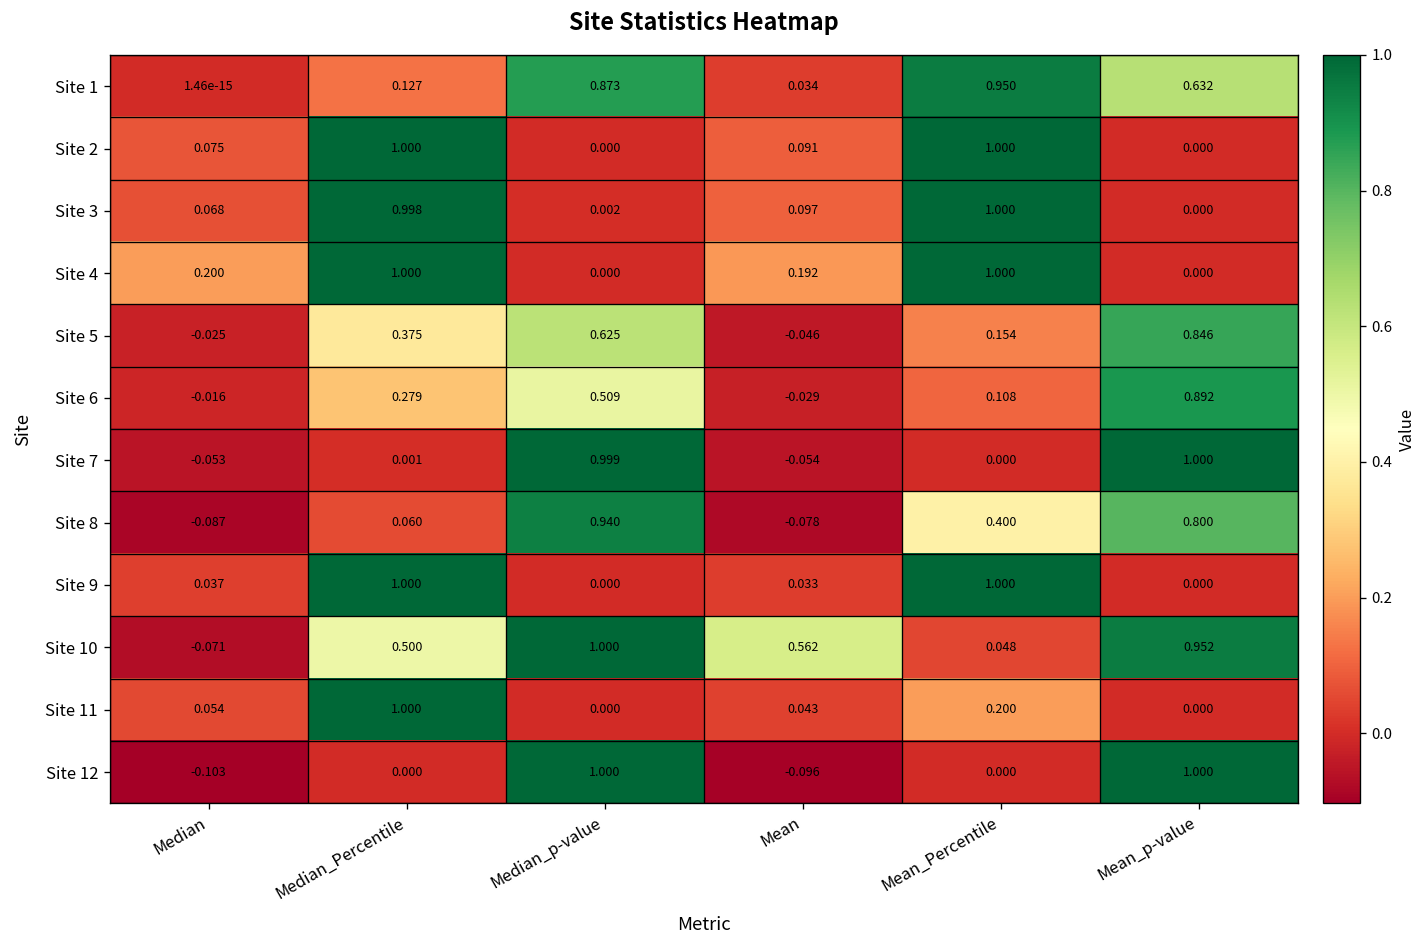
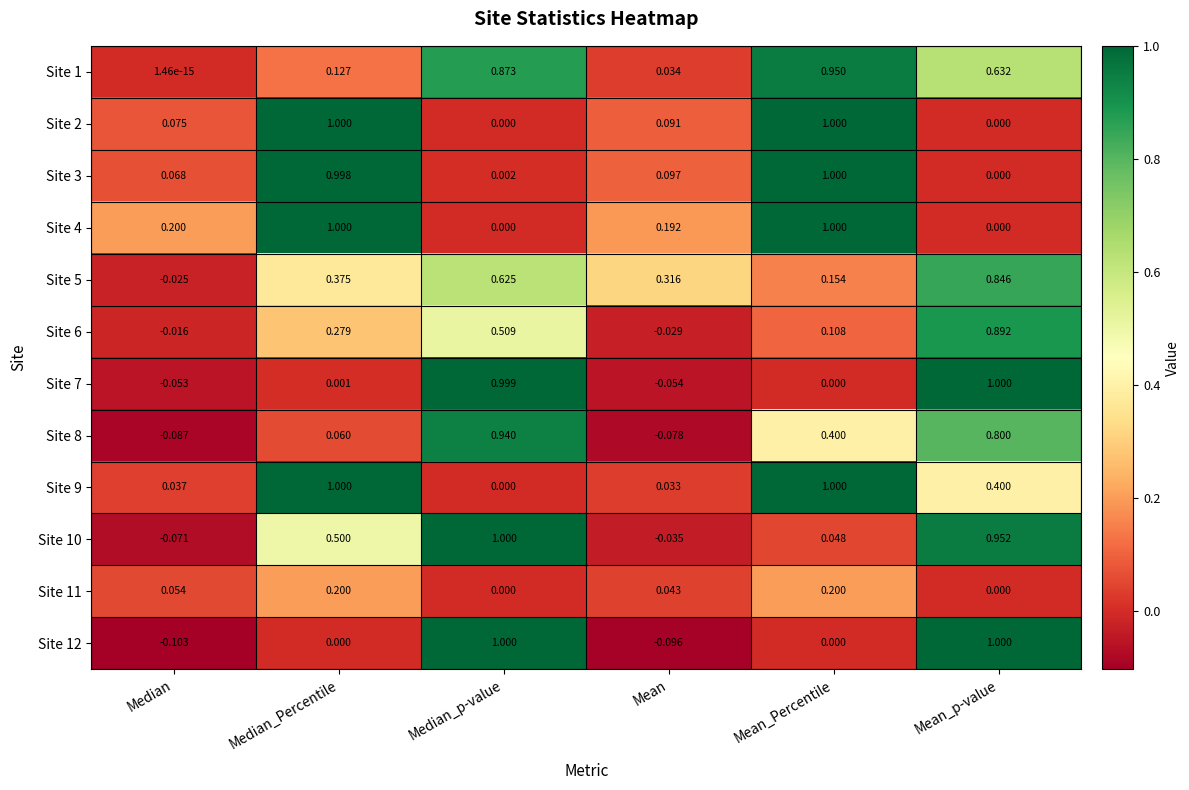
  {
    "Site 1": {
      "Median": "1.46e-15",
      "Median_Percentile": "0.127",
      "Median_p-value": "0.873",
      "Mean": "0.034",
      "Mean_Percentile": "0.950",
      "Mean_p-value": "0.632"
    },
    "Site 2": {
      "Median": "0.075",
      "Median_Percentile": "1.000",
      "Median_p-value": "0.000",
      "Mean": "0.091",
      "Mean_Percentile": "1.000",
      "Mean_p-value": "0.000"
    },
    "Site 3": {
      "Median": "0.068",
      "Median_Percentile": "0.998",
      "Median_p-value": "0.002",
      "Mean": "0.097",
      "Mean_Percentile": "1.000",
      "Mean_p-value": "0.000"
    },
    "Site 4": {
      "Median": "0.200",
      "Median_Percentile": "1.000",
      "Median_p-value": "0.000",
      "Mean": "0.192",
      "Mean_Percentile": "1.000",
      "Mean_p-value": "0.000"
    },
    "Site 5": {
      "Median": "-0.025",
      "Median_Percentile": "0.375",
      "Median_p-value": "0.625",
-     "Mean": "-0.046",
+     "Mean": "0.316",
      "Mean_Percentile": "0.154",
      "Mean_p-value": "0.846"
    },
    "Site 6": {
      "Median": "-0.016",
      "Median_Percentile": "0.279",
      "Median_p-value": "0.509",
      "Mean": "-0.029",
      "Mean_Percentile": "0.108",
      "Mean_p-value": "0.892"
    },
    "Site 7": {
      "Median": "-0.053",
      "Median_Percentile": "0.001",
      "Median_p-value": "0.999",
      "Mean": "-0.054",
      "Mean_Percentile": "0.000",
      "Mean_p-value": "1.000"
    },
    "Site 8": {
      "Median": "-0.087",
      "Median_Percentile": "0.060",
      "Median_p-value": "0.940",
      "Mean": "-0.078",
      "Mean_Percentile": "0.400",
      "Mean_p-value": "0.800"
    },
    "Site 9": {
      "Median": "0.037",
      "Median_Percentile": "1.000",
      "Median_p-value": "0.000",
      "Mean": "0.033",
      "Mean_Percentile": "1.000",
-     "Mean_p-value": "0.000"
+     "Mean_p-value": "0.400"
    },
    "Site 10": {
      "Median": "-0.071",
      "Median_Percentile": "0.500",
      "Median_p-value": "1.000",
-     "Mean": "0.562",
+     "Mean": "-0.035",
      "Mean_Percentile": "0.048",
      "Mean_p-value": "0.952"
    },
    "Site 11": {
      "Median": "0.054",
-     "Median_Percentile": "1.000",
+     "Median_Percentile": "0.200",
      "Median_p-value": "0.000",
      "Mean": "0.043",
      "Mean_Percentile": "0.200",
      "Mean_p-value": "0.000"
    },
    "Site 12": {
      "Median": "-0.103",
      "Median_Percentile": "0.000",
      "Median_p-value": "1.000",
      "Mean": "-0.096",
      "Mean_Percentile": "0.000",
      "Mean_p-value": "1.000"
    }
  }
